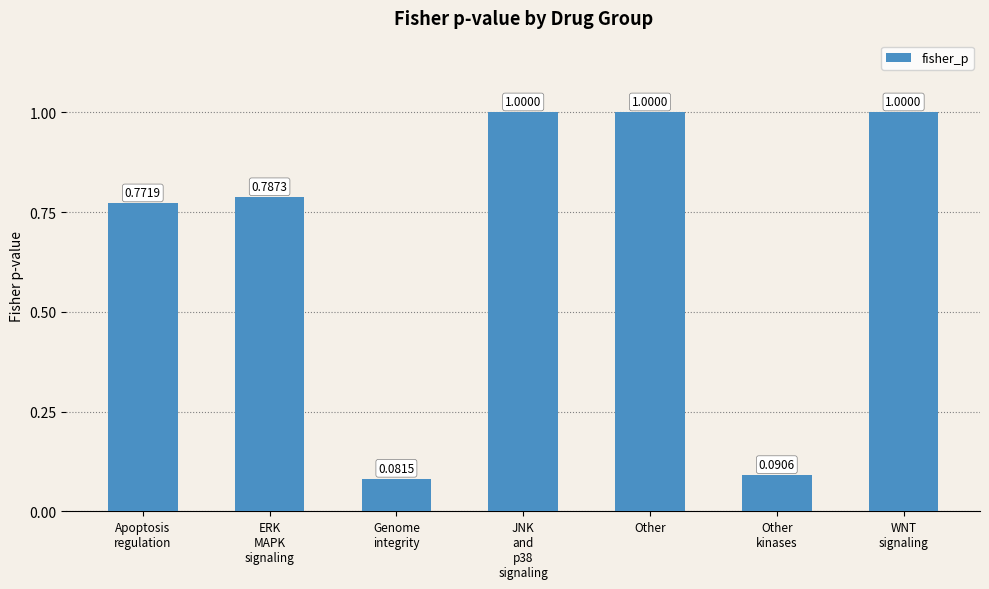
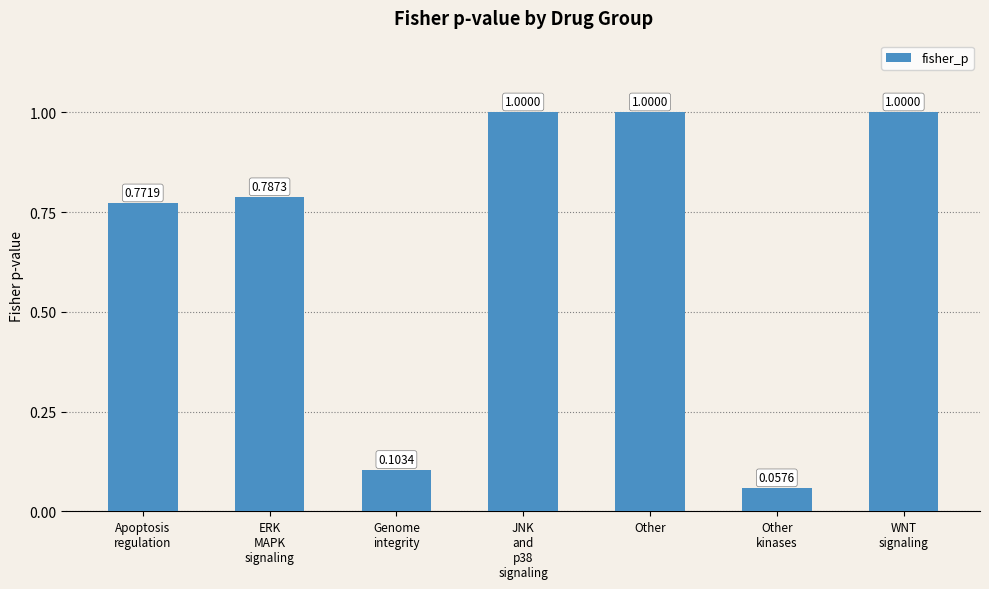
  {
-   "Genome integrity": 0.0815,
-   "Other kinases": 0.0906
+   "Genome integrity": 0.1034,
+   "Other kinases": 0.0576
  }
